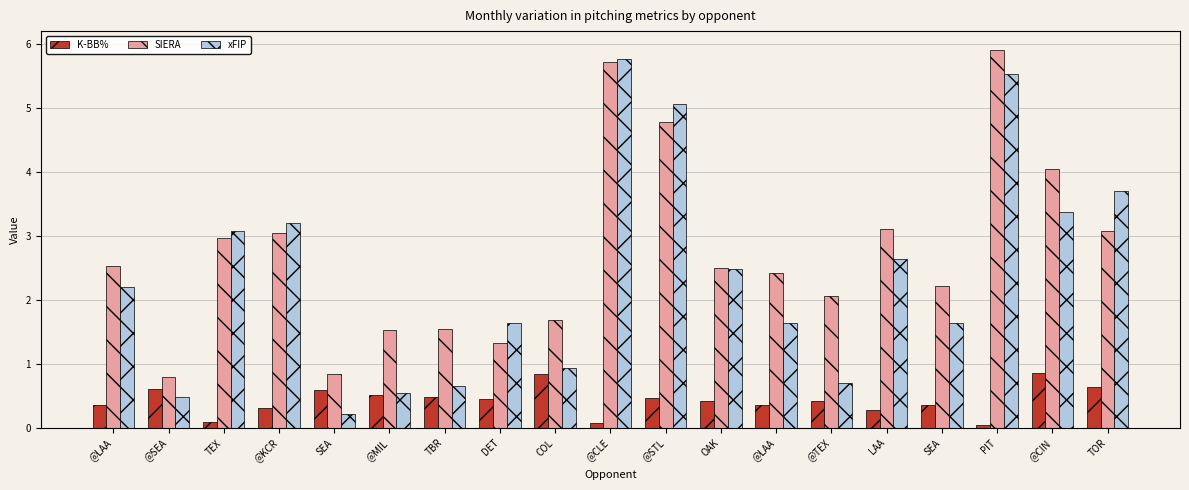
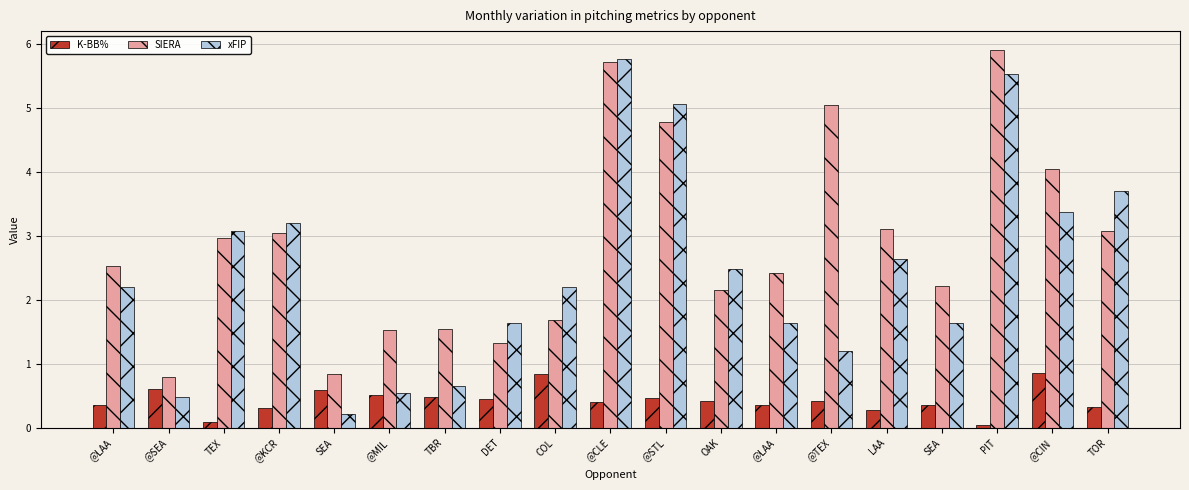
  {
    "K-BB%": {
      "@SEA": 0.6,
      "TEX": 0.1,
      "@KCR": 0.3,
      "@MIL": 0.5,
      "TBR": 0.5,
      "DET": 0.5,
      "COL": 0.8,
-     "@CLE": 0.1,
+     "@CLE": 0.4,
      "@STL": 0.5,
      "OAK": 0.4,
      "@TEX": 0.4,
      "LAA": 0.3,
      "@CIN": 0.9,
-     "TOR": 0.6
+     "TOR": 0.3
    },
    "SIERA": {
      "@SEA": 0.8,
      "TEX": 3.0,
      "@KCR": 3.0,
      "@MIL": 1.5,
      "TBR": 1.5,
      "DET": 1.3,
      "COL": 1.7,
      "@CLE": 5.7,
      "@STL": 4.8,
-     "OAK": 2.5,
-     "@TEX": 2.1,
+     "OAK": 2.1,
+     "@TEX": 5.0,
      "LAA": 3.1,
      "PIT": 5.9,
      "@CIN": 4.0,
      "TOR": 3.1
    },
    "xFIP": {
      "@SEA": 0.5,
      "TEX": 3.1,
      "@KCR": 3.2,
      "@MIL": 0.5,
      "TBR": 0.7,
      "DET": 1.6,
-     "COL": 0.9,
+     "COL": 2.2,
      "@CLE": 5.8,
      "@STL": 5.1,
      "OAK": 2.5,
-     "@TEX": 0.7,
+     "@TEX": 1.2,
      "LAA": 2.6,
      "PIT": 5.5,
      "@CIN": 3.4,
      "TOR": 3.7
    }
  }
